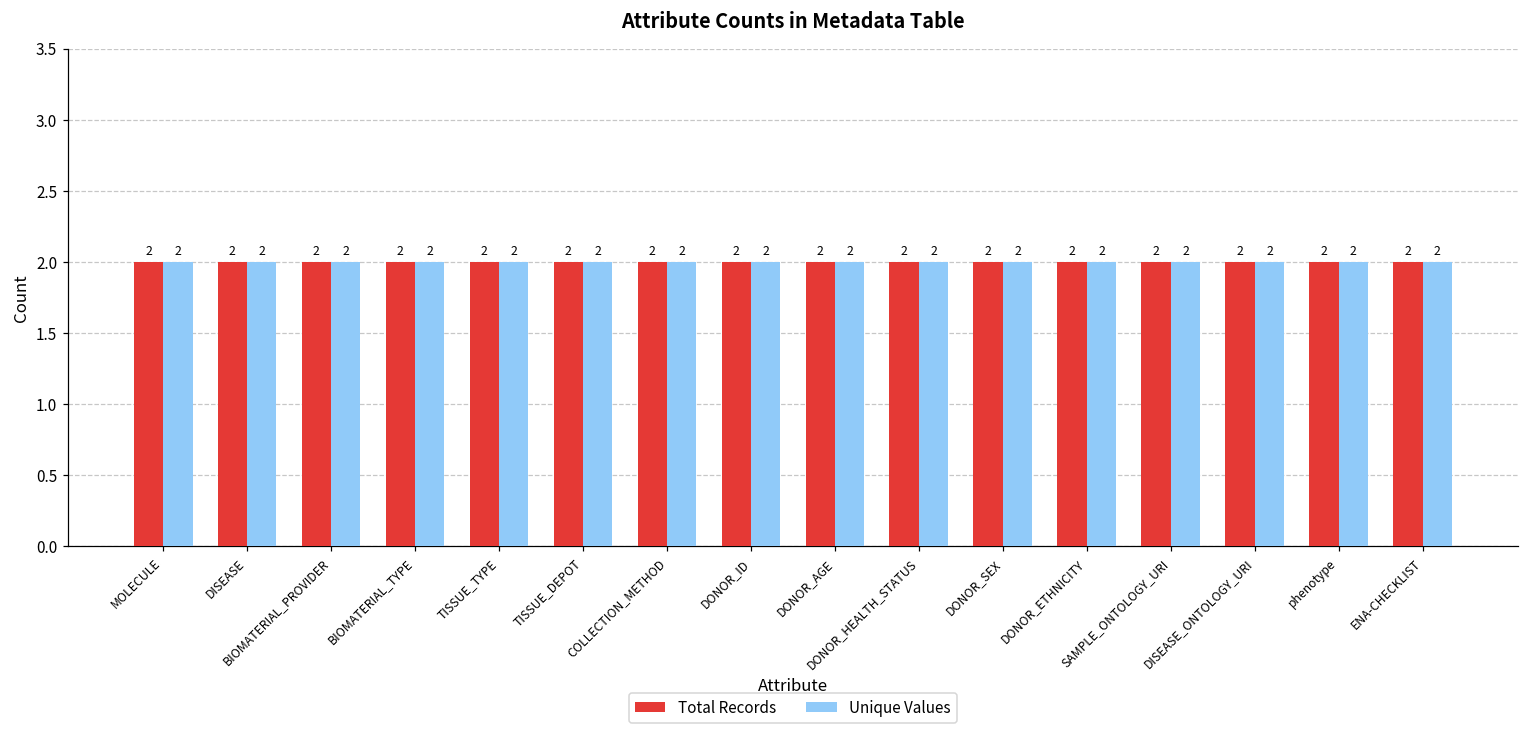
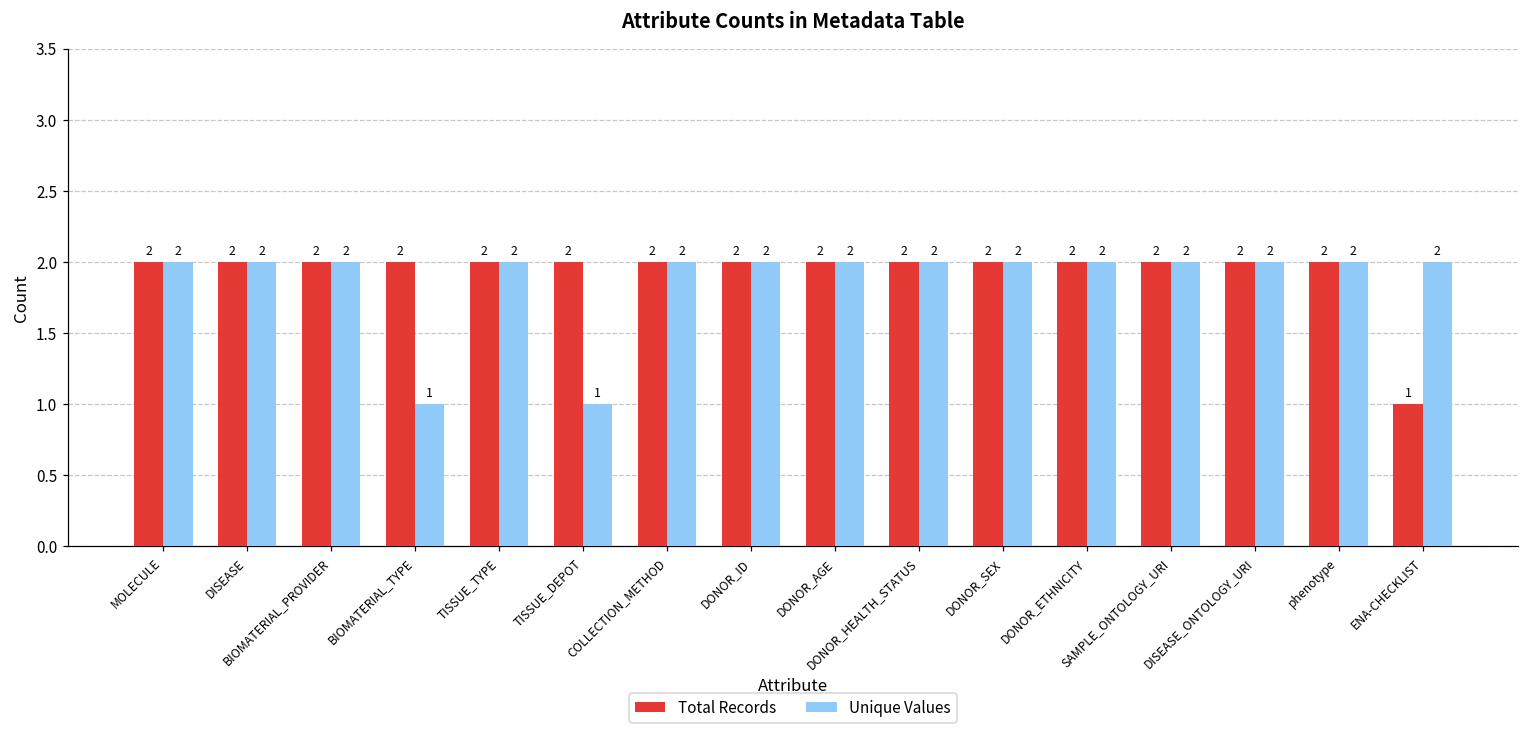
  {
    "Total Records": {
      "MOLECULE": 2,
      "DISEASE": 2,
      "BIOMATERIAL_PROVIDER": 2,
      "BIOMATERIAL_TYPE": 2,
      "TISSUE_TYPE": 2,
      "TISSUE_DEPOT": 2,
      "COLLECTION_METHOD": 2,
      "DONOR_ID": 2,
      "DONOR_AGE": 2,
      "DONOR_HEALTH_STATUS": 2,
      "DONOR_SEX": 2,
      "DONOR_ETHNICITY": 2,
      "SAMPLE_ONTOLOGY_URI": 2,
      "DISEASE_ONTOLOGY_URI": 2,
      "phenotype": 2,
-     "ENA-CHECKLIST": 2
+     "ENA-CHECKLIST": 1
    },
    "Unique Values": {
      "MOLECULE": 2,
      "DISEASE": 2,
      "BIOMATERIAL_PROVIDER": 2,
-     "BIOMATERIAL_TYPE": 2,
+     "BIOMATERIAL_TYPE": 1,
      "TISSUE_TYPE": 2,
-     "TISSUE_DEPOT": 2,
+     "TISSUE_DEPOT": 1,
      "COLLECTION_METHOD": 2,
      "DONOR_ID": 2,
      "DONOR_AGE": 2,
      "DONOR_HEALTH_STATUS": 2,
      "DONOR_SEX": 2,
      "DONOR_ETHNICITY": 2,
      "SAMPLE_ONTOLOGY_URI": 2,
      "DISEASE_ONTOLOGY_URI": 2,
      "phenotype": 2,
      "ENA-CHECKLIST": 2
    }
  }
